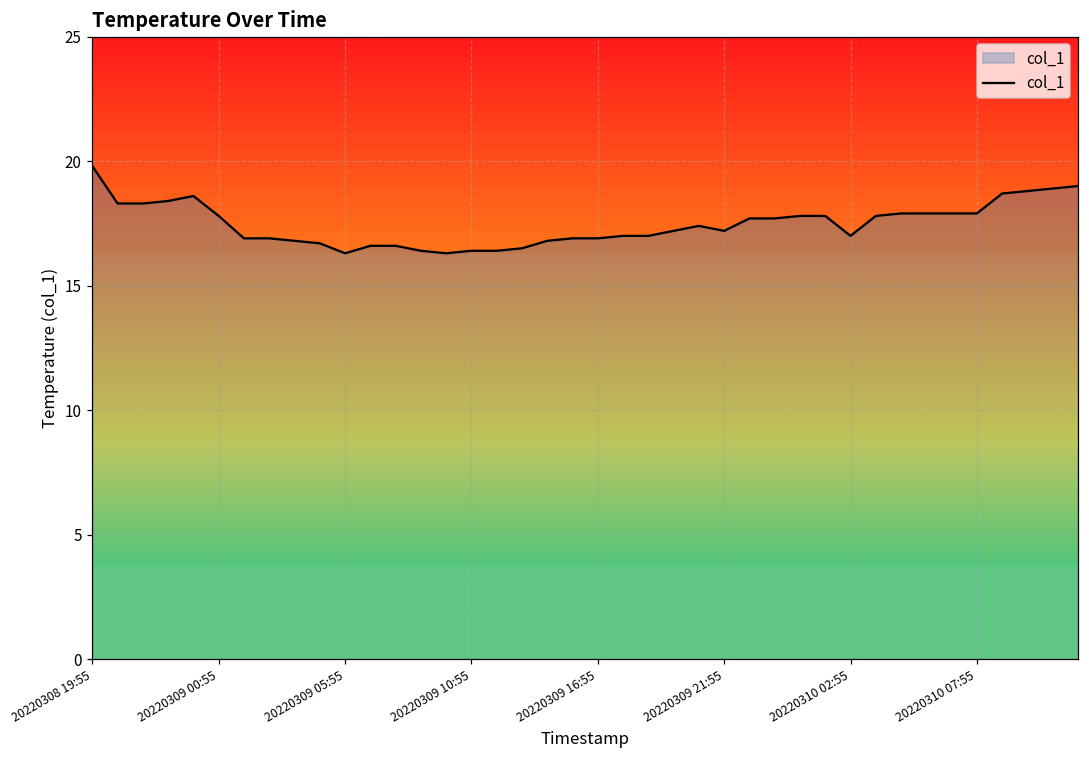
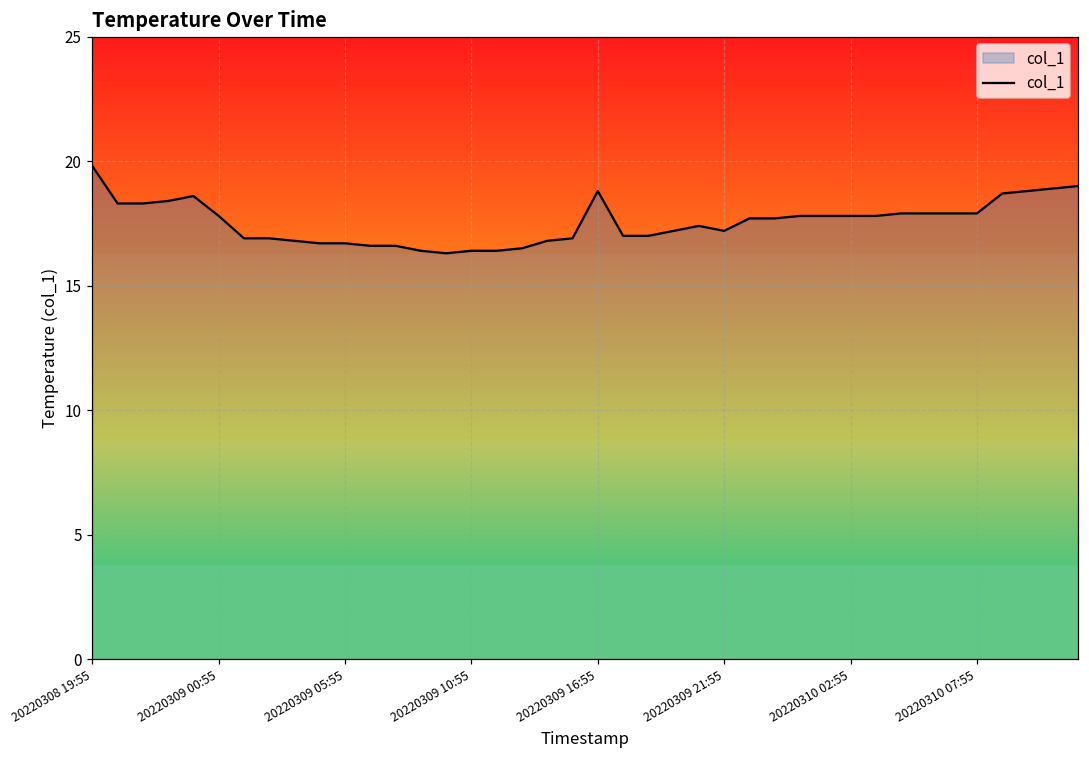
  {
    "20220308 19:55": 19.8,
    "20220309 00:55": 17.8,
-   "20220309 05:55": 16.3,
+   "20220309 05:55": 16.7,
    "20220309 10:55": 16.4,
-   "20220309 16:55": 16.9,
+   "20220309 16:55": 18.8,
    "20220309 21:55": 17.2,
-   "20220310 02:55": 17.0,
+   "20220310 02:55": 17.8,
    "20220310 07:55": 17.9
  }
